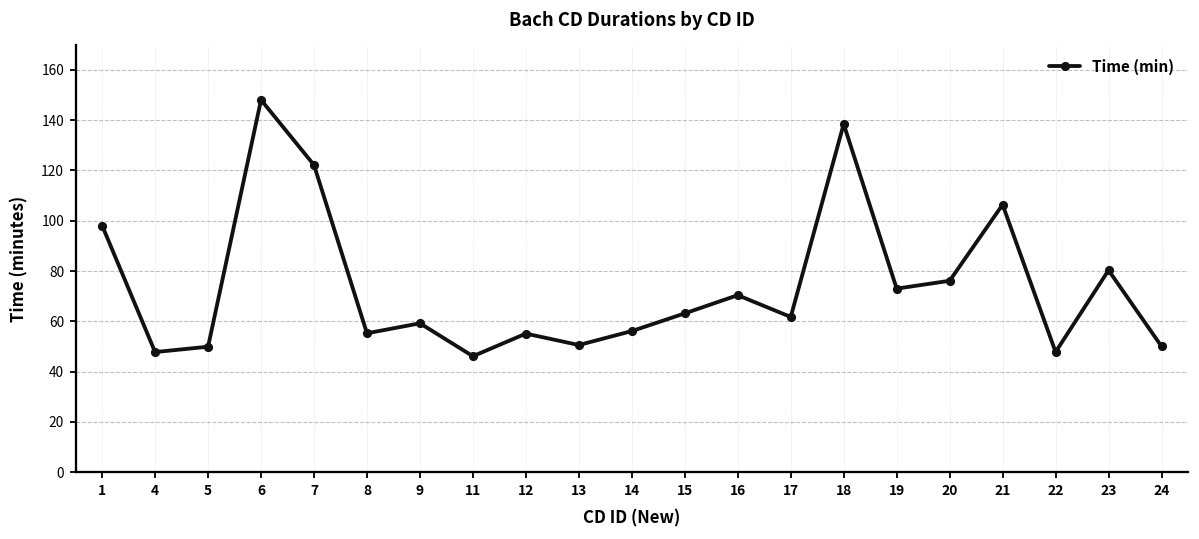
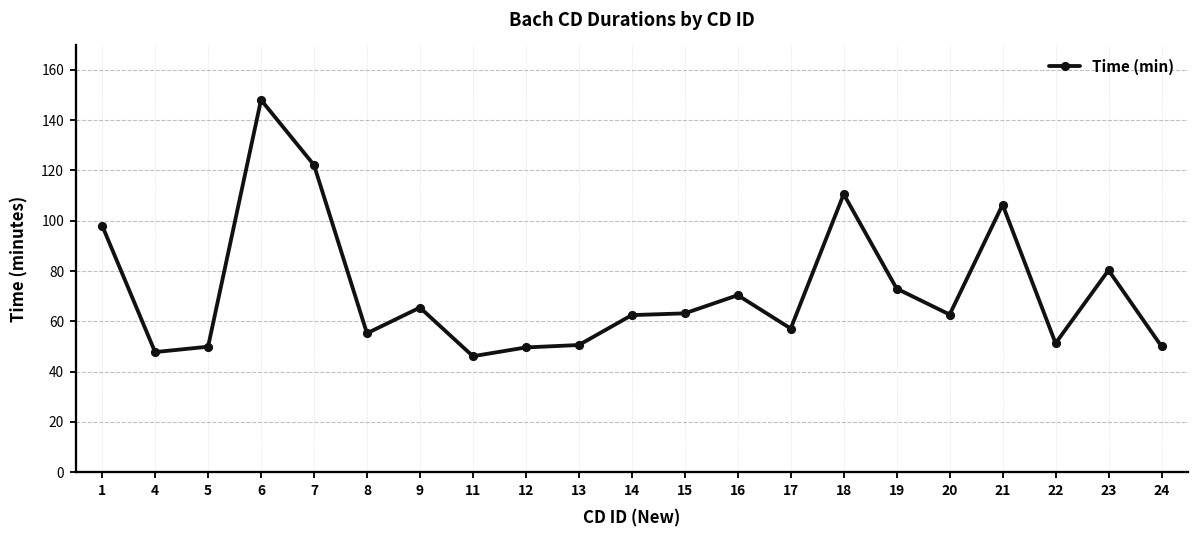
  {
    "1": 98,
    "4": 48,
    "5": 50,
    "6": 148,
    "7": 122,
    "8": 55,
-   "9": 59,
+   "9": 65,
    "11": 46,
-   "12": 55,
+   "12": 50,
    "13": 51,
-   "14": 56,
+   "14": 62,
    "15": 63,
    "16": 70,
-   "17": 62,
-   "18": 138,
+   "17": 57,
+   "18": 111,
    "19": 73,
-   "20": 76,
+   "20": 63,
    "21": 106,
-   "22": 48,
+   "22": 51,
    "23": 80,
    "24": 50
  }
